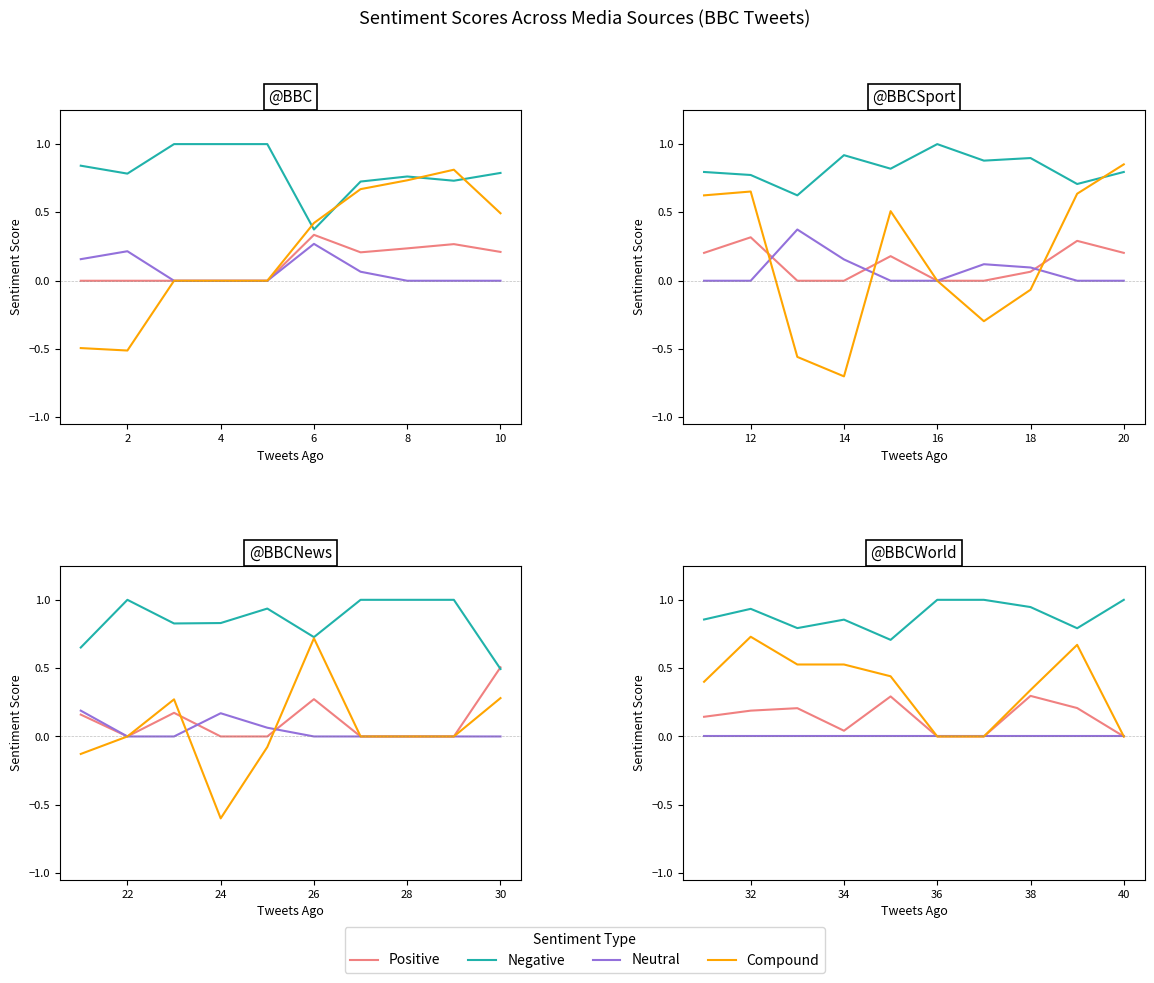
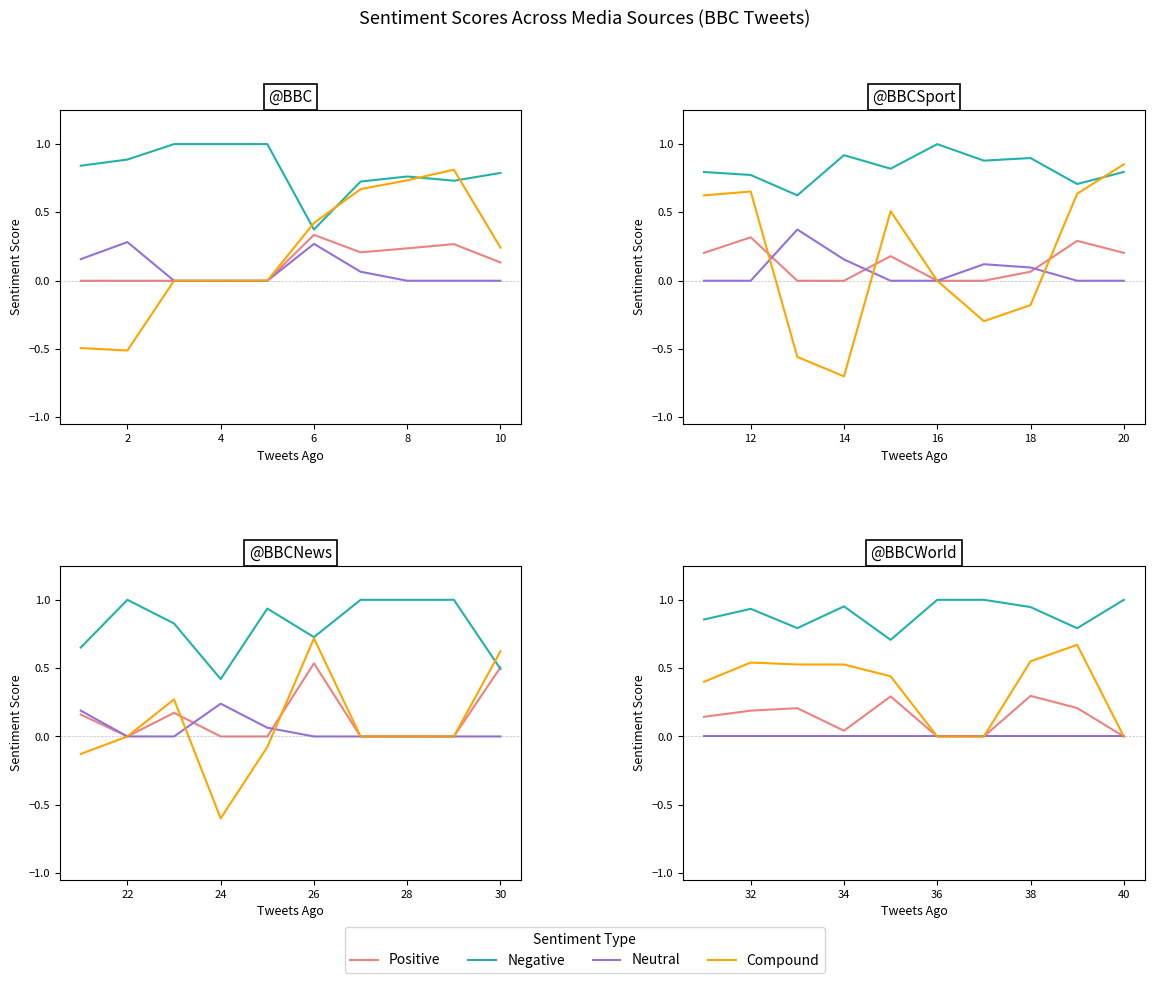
  {
    "@BBC": {
      "Positive": {
        "2": 0.00,
        "6": 0.34,
        "8": 0.24,
-       "10": 0.21
+       "10": 0.13
      },
      "Negative": {
-       "2": 0.78,
+       "2": 0.89,
        "4": 1.00,
        "6": 0.38,
        "8": 0.76,
        "10": 0.79
      },
      "Neutral": {
-       "2": 0.22,
+       "2": 0.28,
        "6": 0.27,
        "8": 0.00,
        "10": 0.00
      },
      "Compound": {
        "2": -0.51,
        "6": 0.42,
        "8": 0.74,
-       "10": 0.49
+       "10": 0.24
      }
    },
    "@BBCSport": {
      "Positive": {
        "12": 0.32,
        "14": 0.00,
        "18": 0.07,
        "20": 0.20
      },
      "Negative": {
        "12": 0.77,
        "14": 0.92,
        "16": 1.00,
        "18": 0.90,
        "20": 0.80
      },
      "Neutral": {
        "12": 0.00,
        "14": 0.16,
        "18": 0.10,
        "20": 0.00
      },
      "Compound": {
        "12": 0.65,
        "14": -0.70,
-       "18": -0.07,
+       "18": -0.18,
        "20": 0.85
      }
    },
    "@BBCNews": {
      "Positive": {
        "24": 0.00,
-       "26": 0.27
+       "26": 0.54
      },
      "Negative": {
        "22": 1.00,
-       "24": 0.83,
+       "24": 0.42,
        "28": 1.00
      },
      "Neutral": {
-       "24": 0.17,
+       "24": 0.24,
        "26": 0.00,
        "30": 0.00
      },
      "Compound": {
        "24": -0.60,
-       "30": 0.28
+       "30": 0.62
      }
    },
    "@BBCWorld": {
      "Positive": {
        "32": 0.19,
        "34": 0.04,
        "38": 0.30
      },
      "Negative": {
        "32": 0.93,
-       "34": 0.86,
+       "34": 0.95,
        "36": 1.00,
        "38": 0.95,
        "40": 1.00
      },
      "Neutral": {
        "32": 0.00,
        "34": 0.00,
        "38": 0.00
      },
      "Compound": {
-       "32": 0.73,
+       "32": 0.54,
        "34": 0.53,
-       "38": 0.34
+       "38": 0.55
      }
    }
  }
